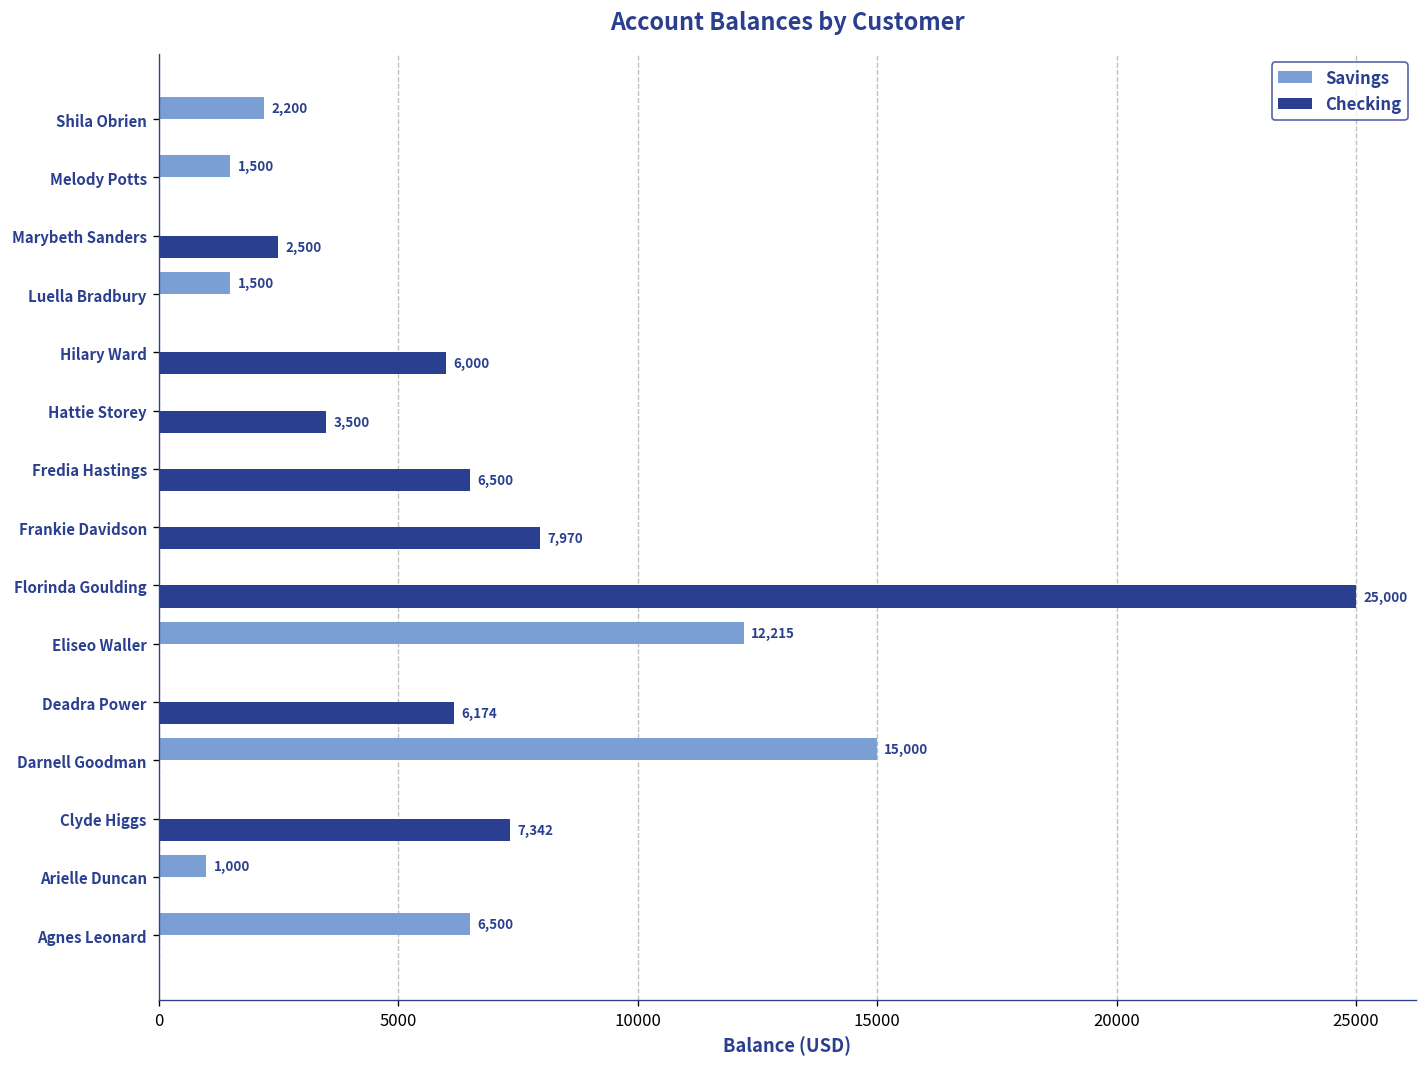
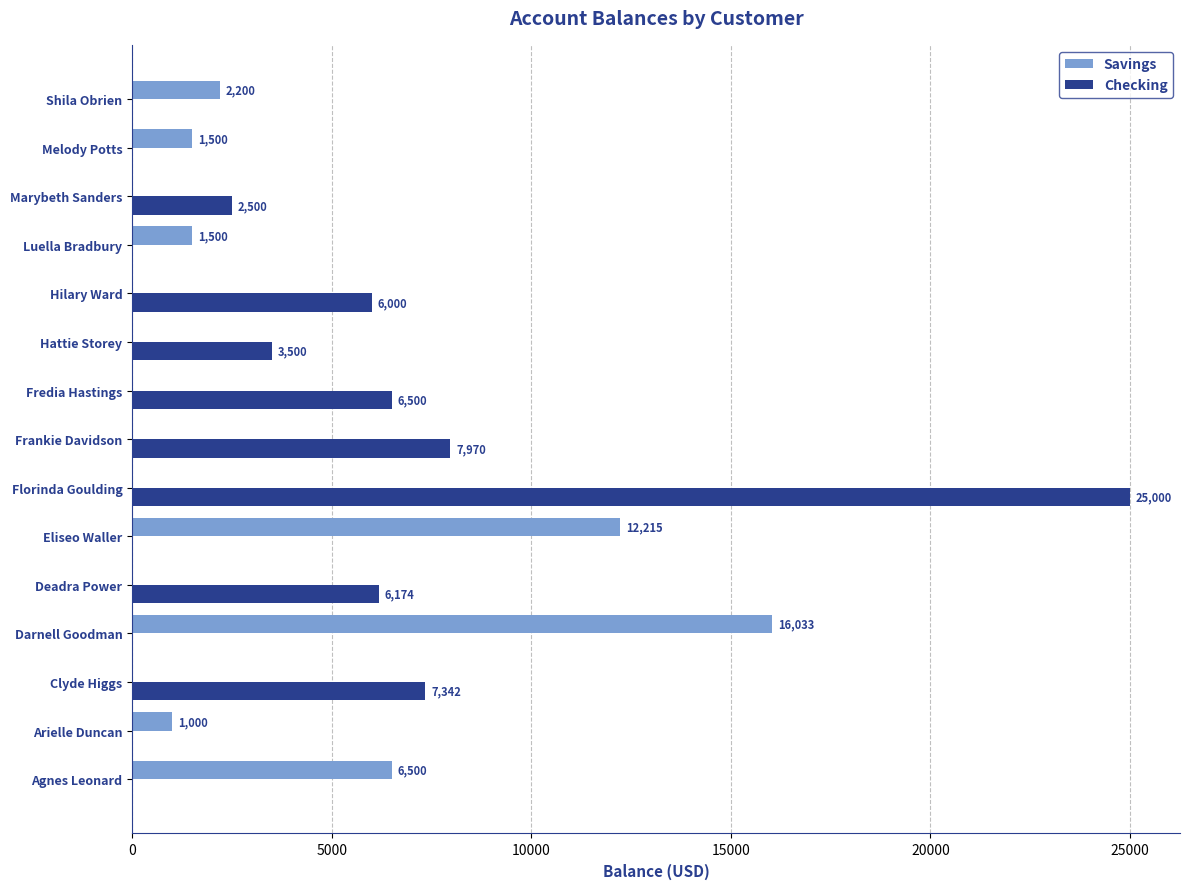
  {
    "Savings": {
      "Shila Obrien": "2,200",
      "Melody Potts": "1,500",
      "Luella Bradbury": "1,500",
      "Eliseo Waller": "12,215",
-     "Darnell Goodman": "15,000",
+     "Darnell Goodman": "16,033",
      "Arielle Duncan": "1,000",
      "Agnes Leonard": "6,500"
    },
    "Checking": {
      "Marybeth Sanders": "2,500",
      "Hilary Ward": "6,000",
      "Hattie Storey": "3,500",
      "Fredia Hastings": "6,500",
      "Frankie Davidson": "7,970",
      "Florinda Goulding": "25,000",
      "Deadra Power": "6,174",
      "Clyde Higgs": "7,342"
    }
  }
